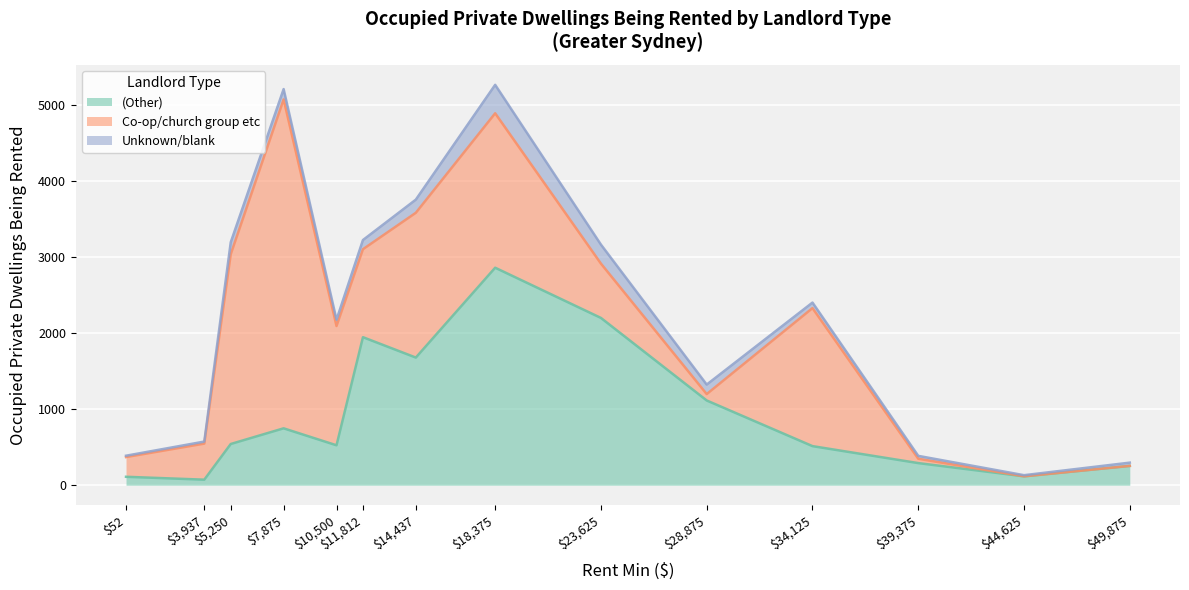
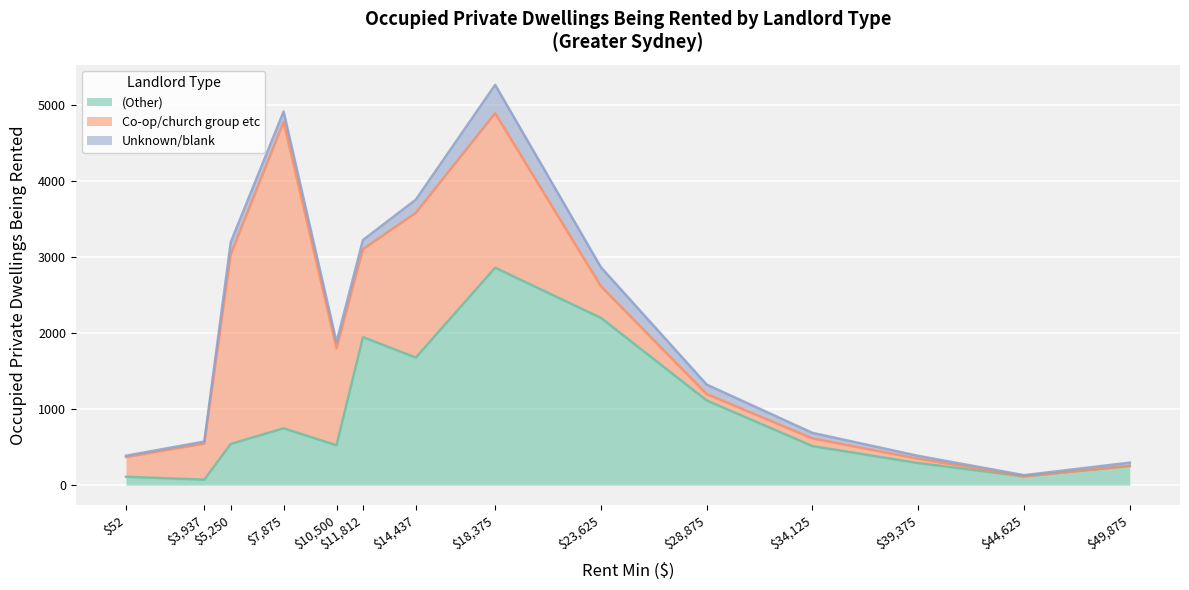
  {
    "Co-op/church group etc": {
      "$5,250": 2500,
-     "$7,875": 4300,
-     "$10,500": 1600,
+     "$7,875": 4000,
+     "$10,500": 1300,
      "$11,812": 1200,
      "$14,437": 1900,
      "$18,375": 2000,
-     "$23,625": 700,
+     "$23,625": 400,
      "$28,875": 100,
-     "$34,125": 1800,
+     "$34,125": 100,
      "$39,375": 100
    }
  }
